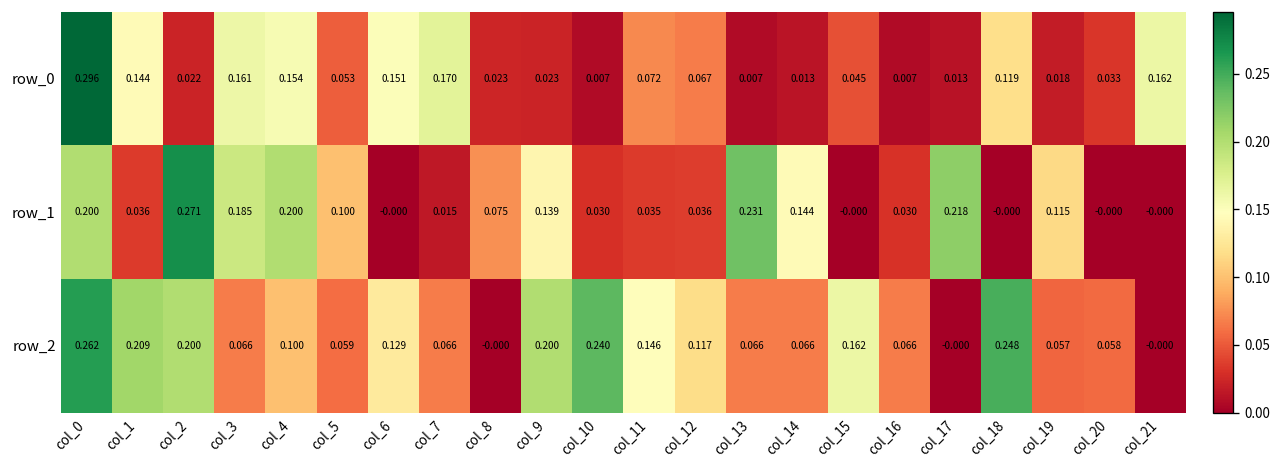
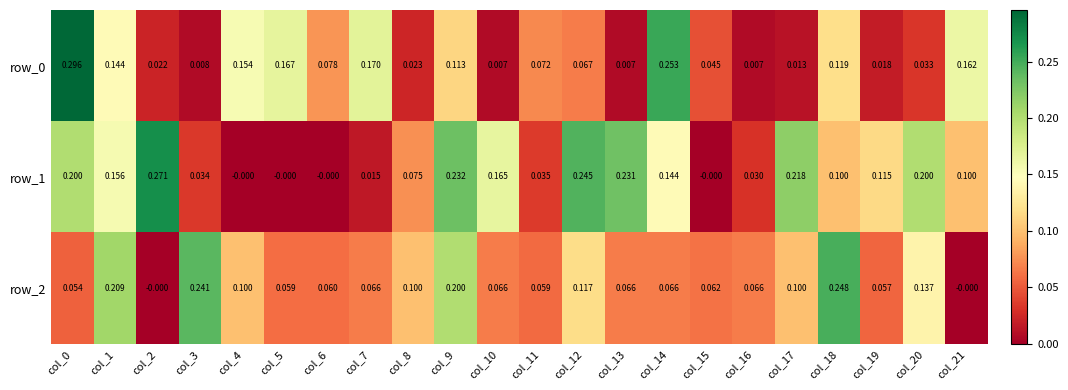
  {
    "row_0": {
      "col_0": 0.296,
      "col_1": 0.144,
      "col_2": 0.022,
-     "col_3": 0.161,
+     "col_3": 0.008,
      "col_4": 0.154,
-     "col_5": 0.053,
-     "col_6": 0.151,
+     "col_5": 0.167,
+     "col_6": 0.078,
      "col_7": 0.170,
      "col_8": 0.023,
-     "col_9": 0.023,
+     "col_9": 0.113,
      "col_10": 0.007,
      "col_11": 0.072,
      "col_12": 0.067,
      "col_13": 0.007,
-     "col_14": 0.013,
+     "col_14": 0.253,
      "col_15": 0.045,
      "col_16": 0.007,
      "col_17": 0.013,
      "col_18": 0.119,
      "col_19": 0.018,
      "col_20": 0.033,
      "col_21": 0.162
    },
    "row_1": {
      "col_0": 0.200,
-     "col_1": 0.036,
+     "col_1": 0.156,
      "col_2": 0.271,
-     "col_3": 0.185,
-     "col_4": 0.200,
-     "col_5": 0.100,
+     "col_3": 0.034,
+     "col_4": -0.000,
+     "col_5": -0.000,
      "col_6": -0.000,
      "col_7": 0.015,
      "col_8": 0.075,
-     "col_9": 0.139,
-     "col_10": 0.030,
+     "col_9": 0.232,
+     "col_10": 0.165,
      "col_11": 0.035,
-     "col_12": 0.036,
+     "col_12": 0.245,
      "col_13": 0.231,
      "col_14": 0.144,
      "col_15": -0.000,
      "col_16": 0.030,
      "col_17": 0.218,
-     "col_18": -0.000,
+     "col_18": 0.100,
      "col_19": 0.115,
-     "col_20": -0.000,
-     "col_21": -0.000
+     "col_20": 0.200,
+     "col_21": 0.100
    },
    "row_2": {
-     "col_0": 0.262,
+     "col_0": 0.054,
      "col_1": 0.209,
-     "col_2": 0.200,
-     "col_3": 0.066,
+     "col_2": -0.000,
+     "col_3": 0.241,
      "col_4": 0.100,
      "col_5": 0.059,
-     "col_6": 0.129,
+     "col_6": 0.060,
      "col_7": 0.066,
-     "col_8": -0.000,
+     "col_8": 0.100,
      "col_9": 0.200,
-     "col_10": 0.240,
-     "col_11": 0.146,
+     "col_10": 0.066,
+     "col_11": 0.059,
      "col_12": 0.117,
      "col_13": 0.066,
      "col_14": 0.066,
-     "col_15": 0.162,
+     "col_15": 0.062,
      "col_16": 0.066,
-     "col_17": -0.000,
+     "col_17": 0.100,
      "col_18": 0.248,
      "col_19": 0.057,
-     "col_20": 0.058,
+     "col_20": 0.137,
      "col_21": -0.000
    }
  }
